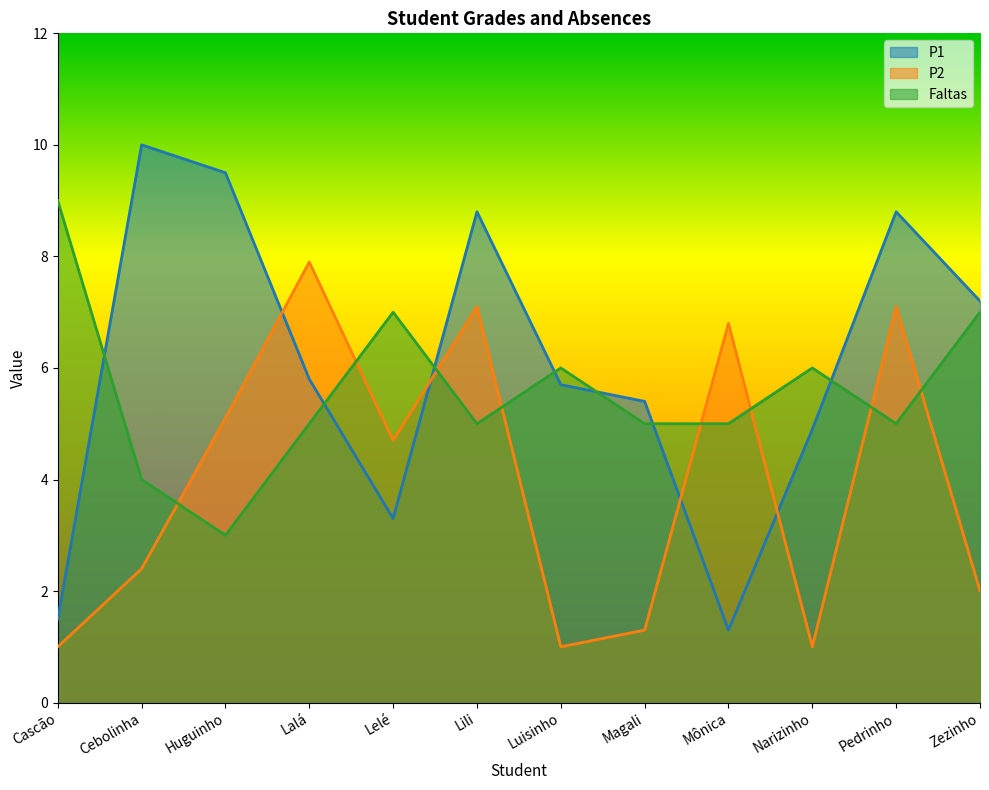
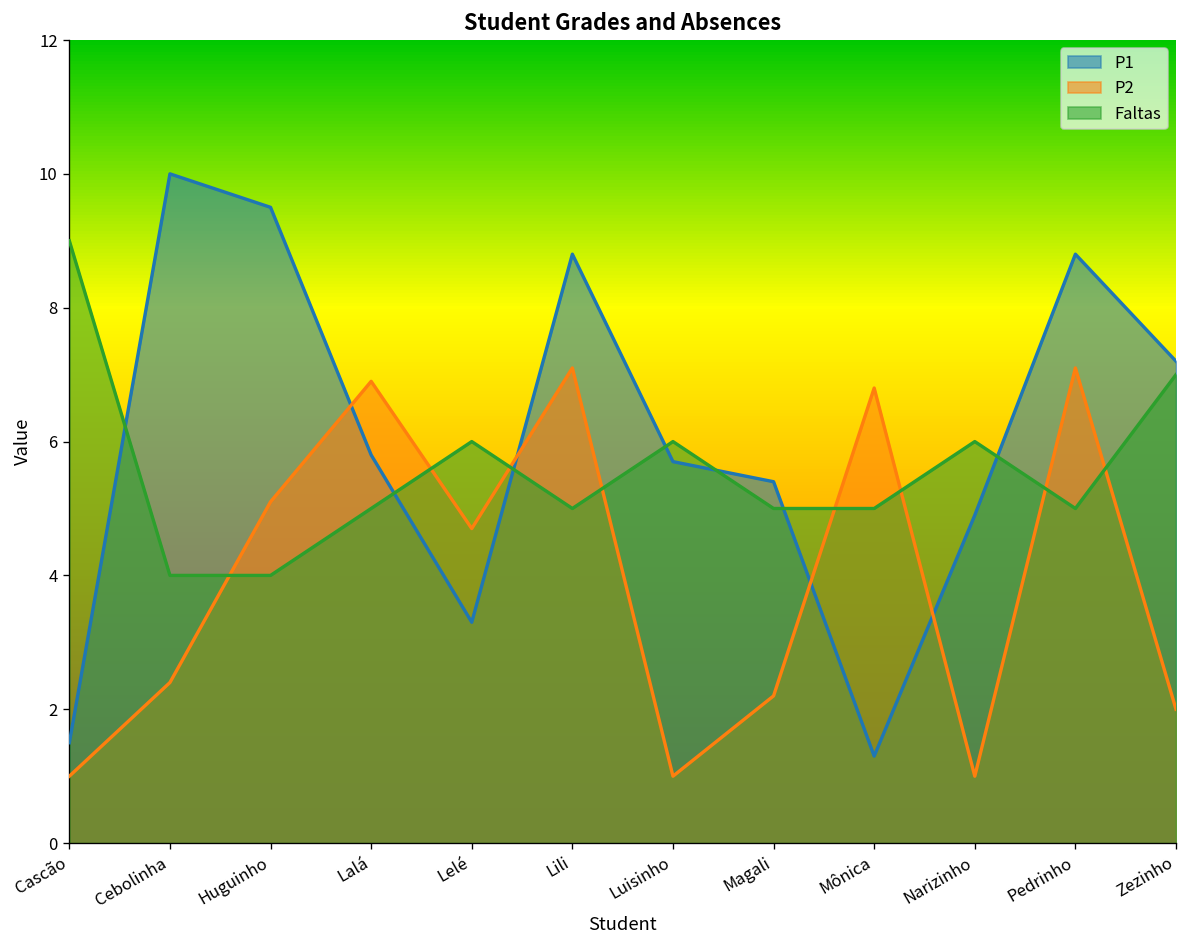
  {
    "P1": {
      "Cascão": 1.5,
      "Cebolinha": 10.0,
      "Huguinho": 9.5,
      "Lalá": 5.8,
      "Lelé": 3.3,
      "Lili": 8.8,
      "Luisinho": 5.7,
      "Magali": 5.4,
      "Mônica": 1.3,
      "Narizinho": 4.9,
      "Pedrinho": 8.8,
      "Zezinho": 7.2
    },
    "P2": {
      "Cascão": 1.0,
      "Cebolinha": 2.4,
      "Huguinho": 5.1,
-     "Lalá": 7.9,
+     "Lalá": 6.9,
      "Lelé": 4.7,
      "Lili": 7.1,
      "Luisinho": 1.0,
-     "Magali": 1.3,
+     "Magali": 2.2,
      "Mônica": 6.8,
      "Narizinho": 1.0,
      "Pedrinho": 7.1,
      "Zezinho": 2.0
    },
    "Faltas": {
      "Cascão": 9,
      "Cebolinha": 4,
-     "Huguinho": 3,
+     "Huguinho": 4,
      "Lalá": 5,
-     "Lelé": 7,
+     "Lelé": 6,
      "Lili": 5,
      "Luisinho": 6,
      "Magali": 5,
      "Mônica": 5,
      "Narizinho": 6,
      "Pedrinho": 5,
      "Zezinho": 7
    }
  }
